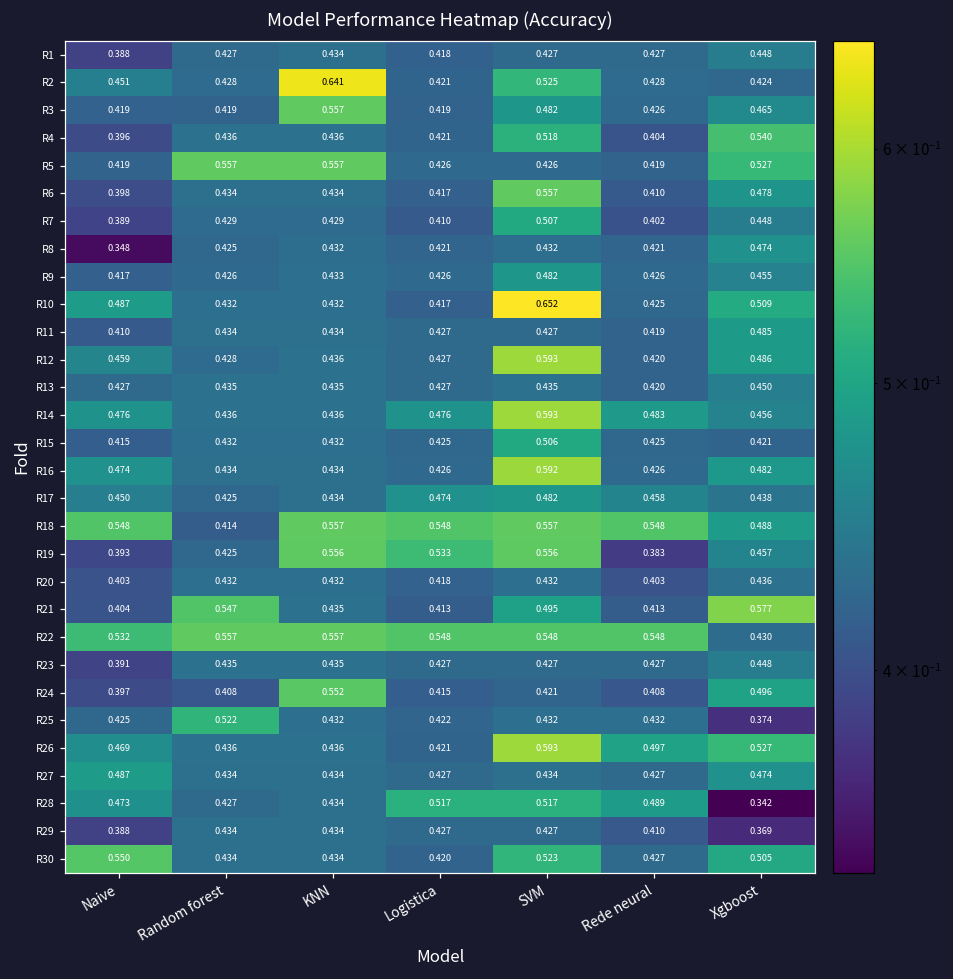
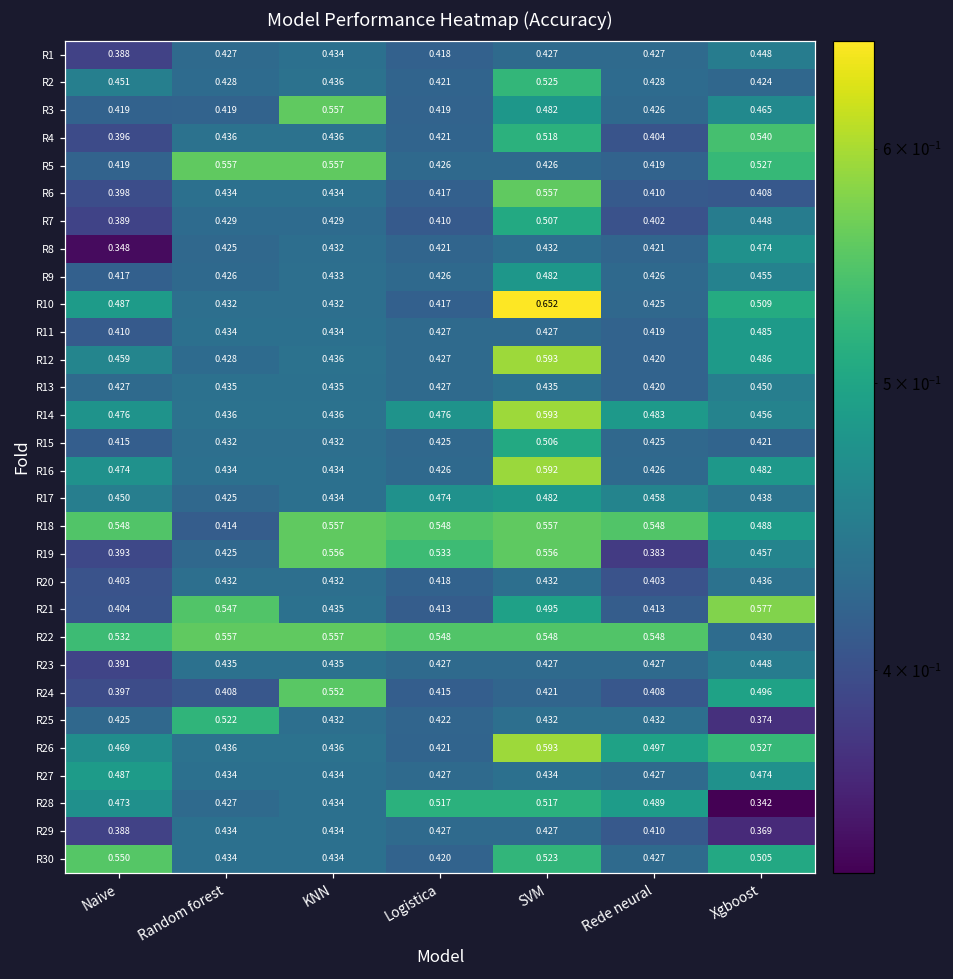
  {
    "R2": {
      "Naive": 0.451,
      "Random forest": 0.428,
-     "KNN": 0.641,
+     "KNN": 0.436,
      "Logistica": 0.421,
      "SVM": 0.525,
      "Rede neural": 0.428,
      "Xgboost": 0.424
    },
    "R6": {
      "Naive": 0.398,
      "Random forest": 0.434,
      "KNN": 0.434,
      "Logistica": 0.417,
      "SVM": 0.557,
      "Rede neural": 0.410,
-     "Xgboost": 0.478
+     "Xgboost": 0.408
    }
  }
